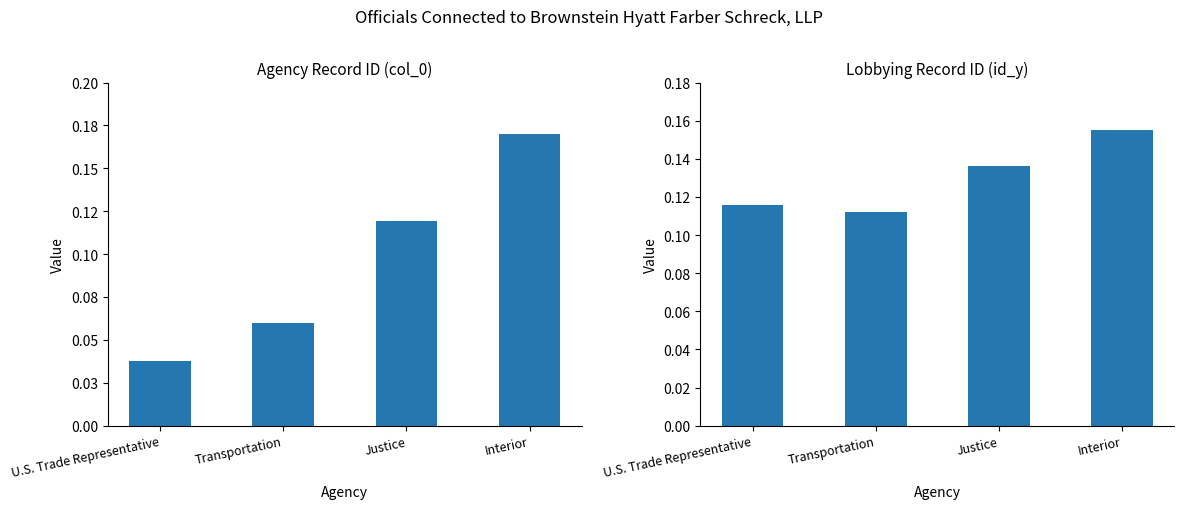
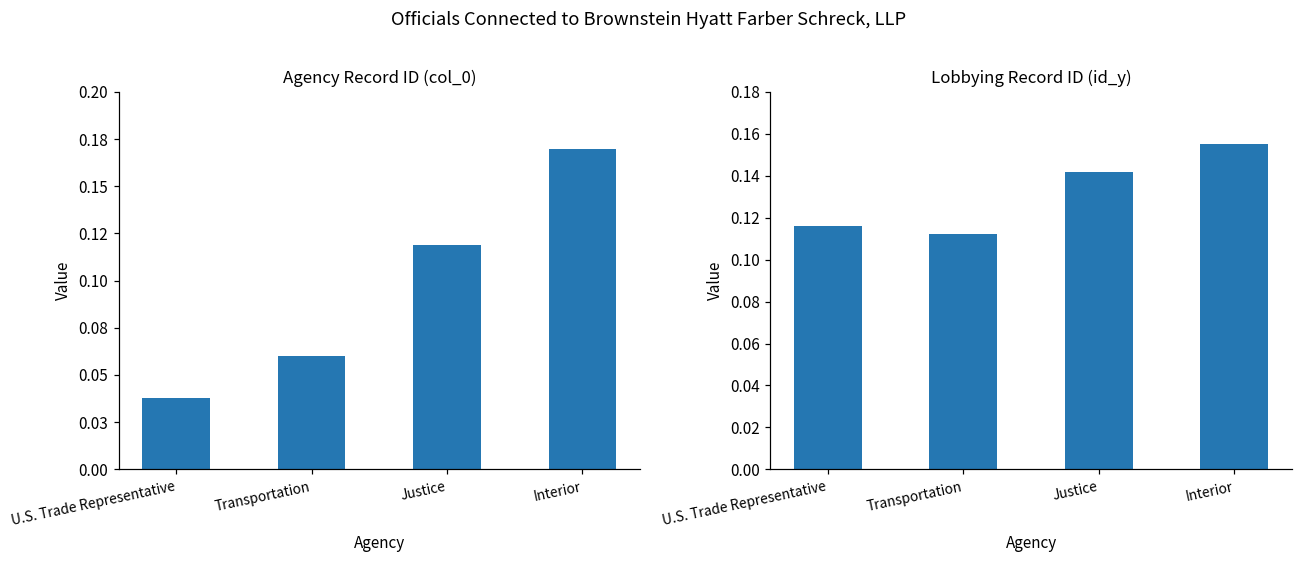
  {
    "Lobbying Record ID (id_y)": {
      "U.S. Trade Representative": 0.116,
      "Transportation": 0.112,
-     "Justice": 0.136,
+     "Justice": 0.142,
      "Interior": 0.155
    }
  }
